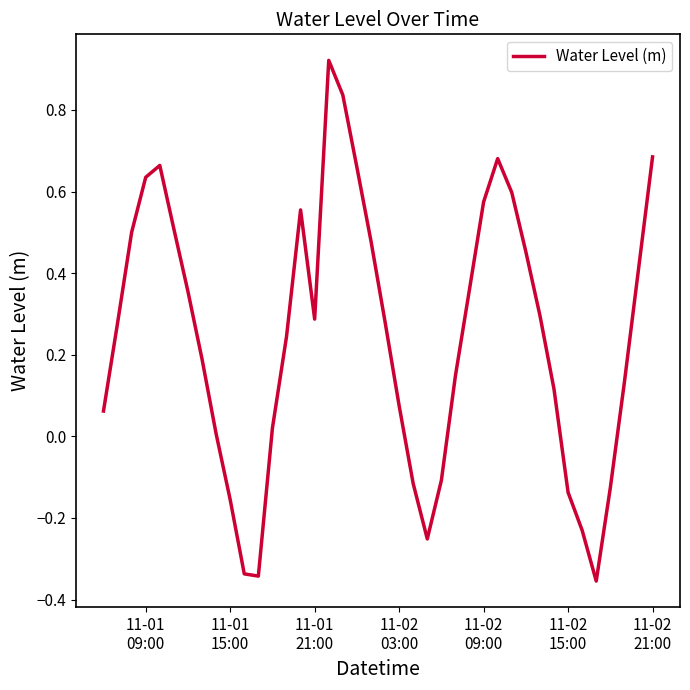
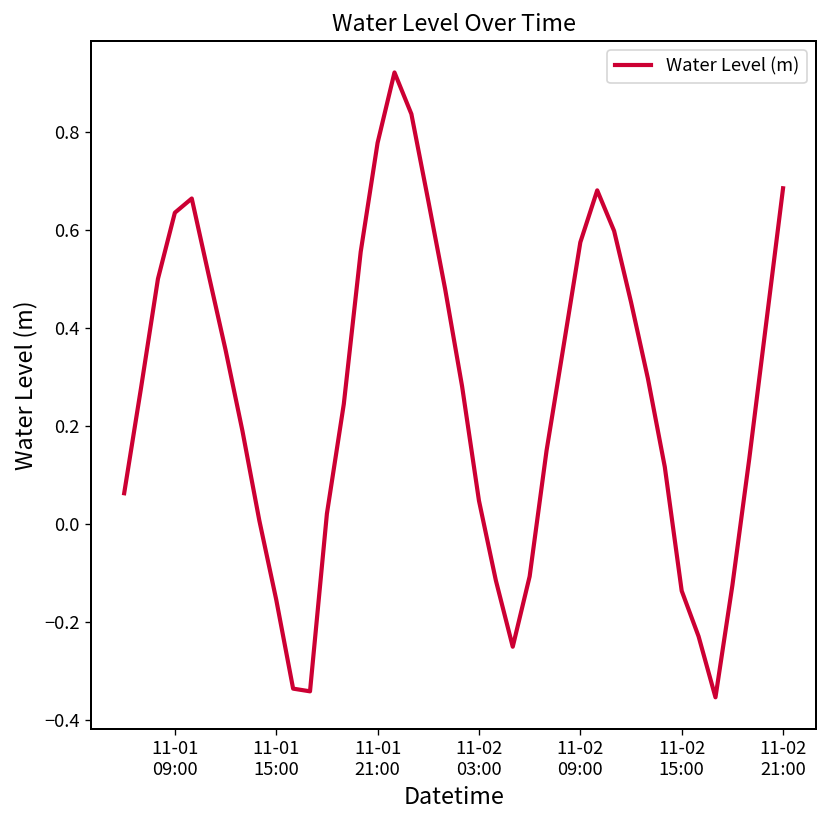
  {
    "11-01 09:00": 0.64,
    "11-01 15:00": -0.16,
-   "11-01 21:00": 0.29,
-   "11-02 03:00": 0.08,
+   "11-01 21:00": 0.78,
+   "11-02 03:00": 0.05,
    "11-02 09:00": 0.57,
    "11-02 15:00": -0.14,
    "11-02 21:00": 0.69
  }
